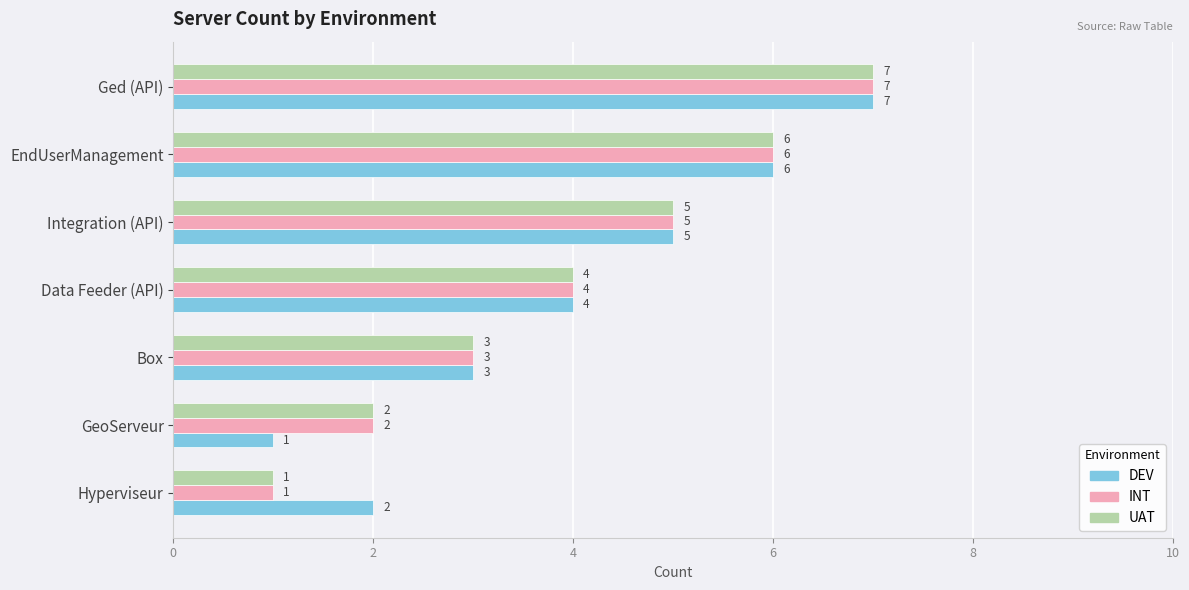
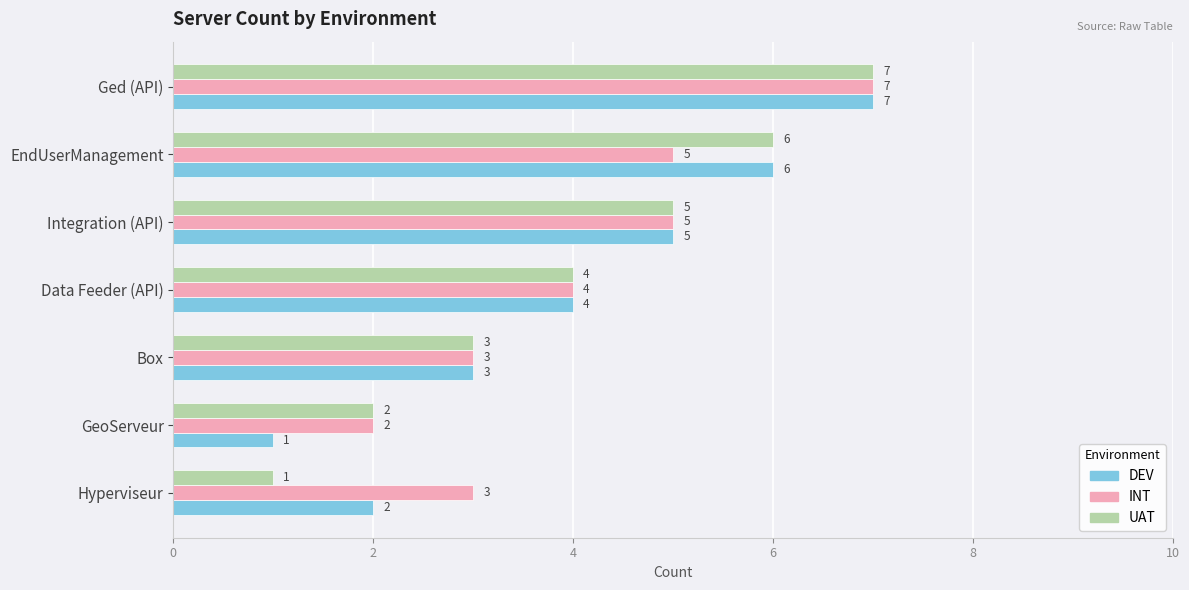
  {
    "DEV": {
      "Ged (API)": 7,
      "EndUserManagement": 6,
      "Integration (API)": 5,
      "Data Feeder (API)": 4,
      "Box": 3,
      "GeoServeur": 1,
      "Hyperviseur": 2
    },
    "INT": {
      "Ged (API)": 7,
-     "EndUserManagement": 6,
+     "EndUserManagement": 5,
      "Integration (API)": 5,
      "Data Feeder (API)": 4,
      "Box": 3,
      "GeoServeur": 2,
-     "Hyperviseur": 1
+     "Hyperviseur": 3
    },
    "UAT": {
      "Ged (API)": 7,
      "EndUserManagement": 6,
      "Integration (API)": 5,
      "Data Feeder (API)": 4,
      "Box": 3,
      "GeoServeur": 2,
      "Hyperviseur": 1
    }
  }
